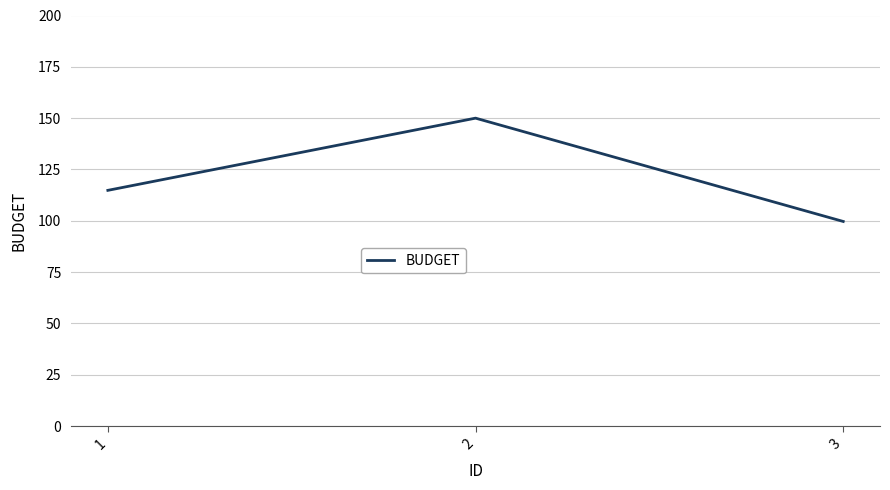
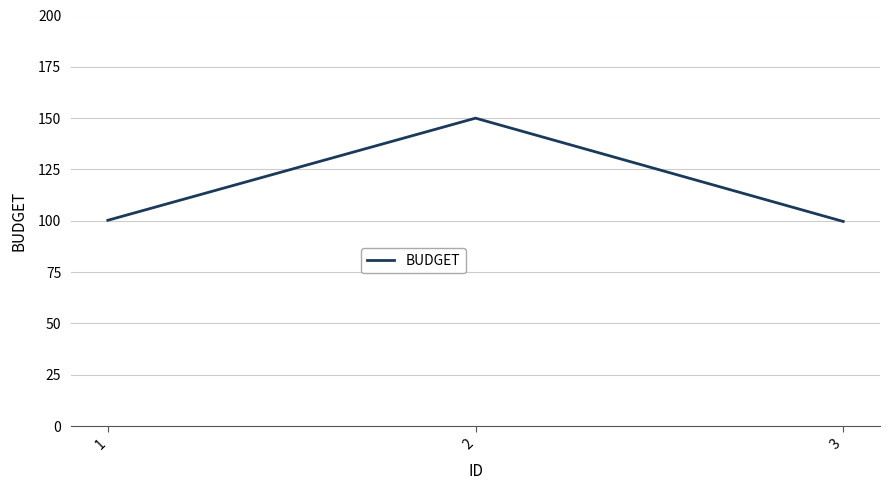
  {
-   "1": 115,
+   "1": 100,
    "2": 150,
    "3": 100
  }
